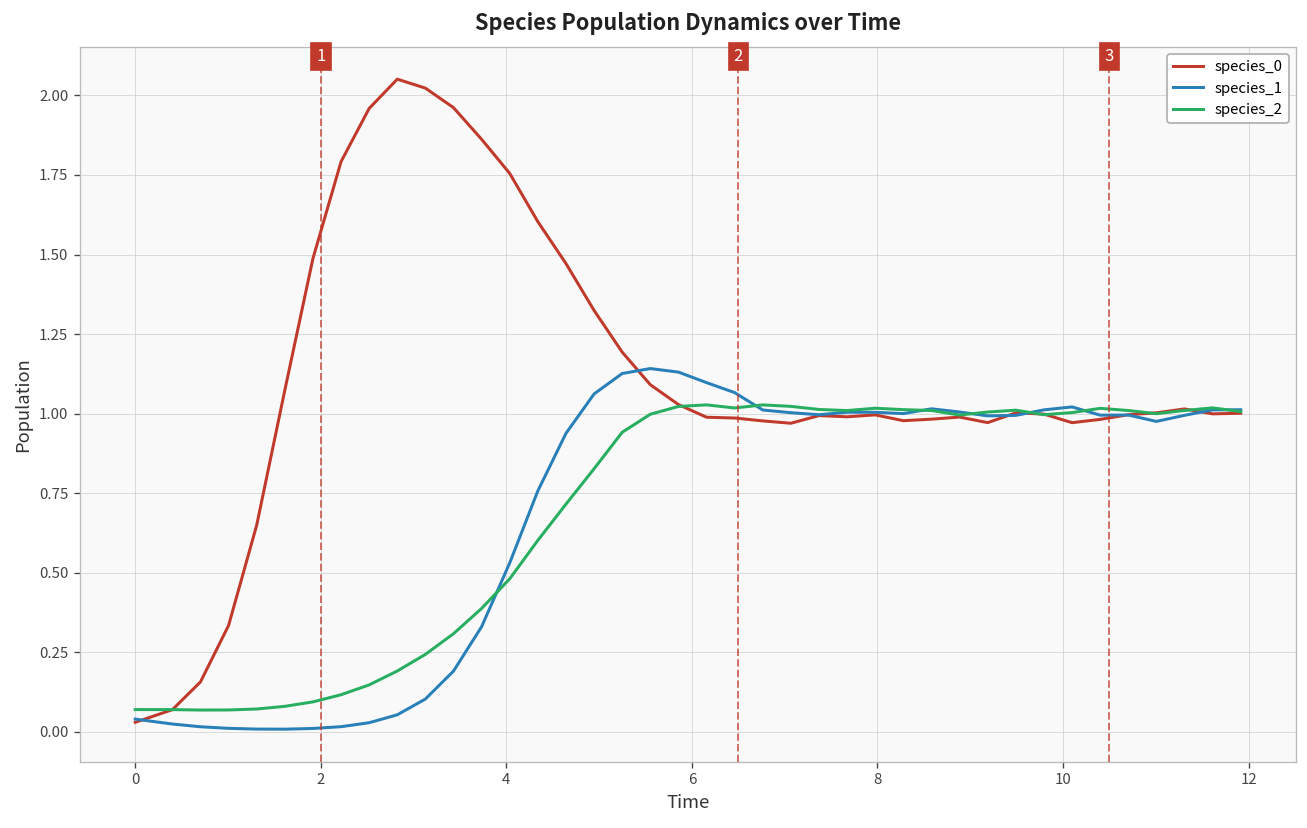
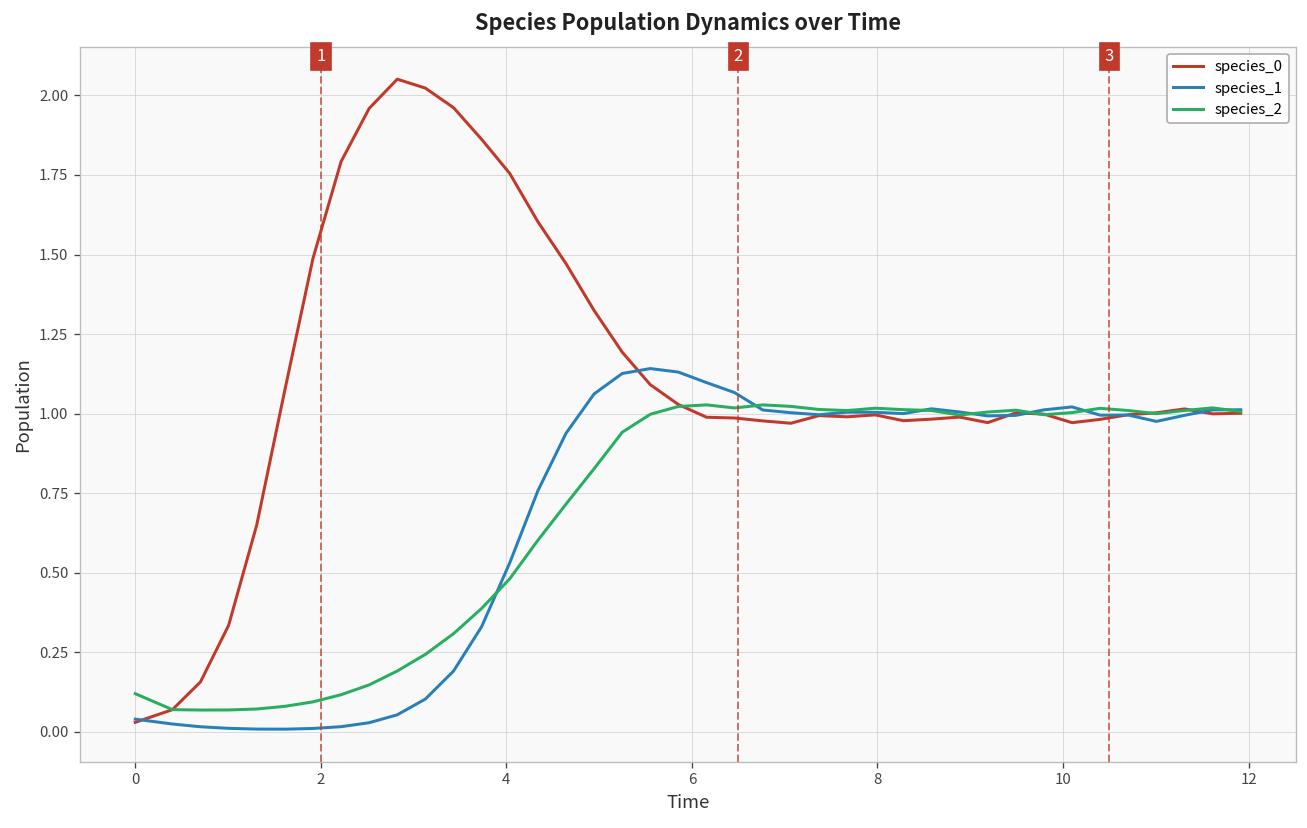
  {
    "species_0": {
      "0": 0.03
    },
    "species_1": {
      "0": 0.04
    },
    "species_2": {
-     "0": 0.07
+     "0": 0.12
    }
  }
